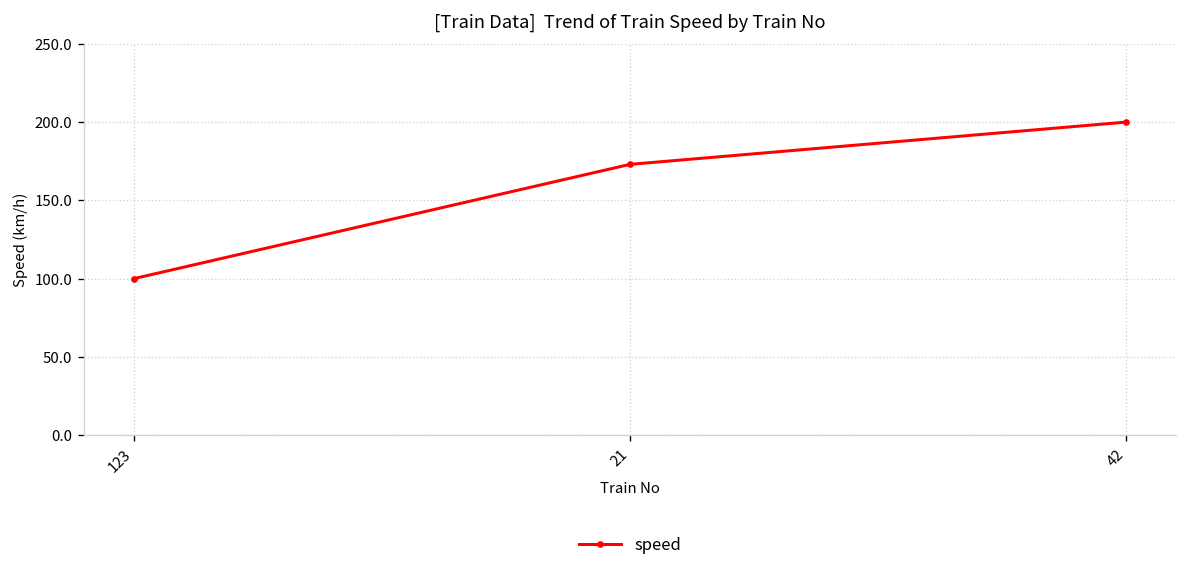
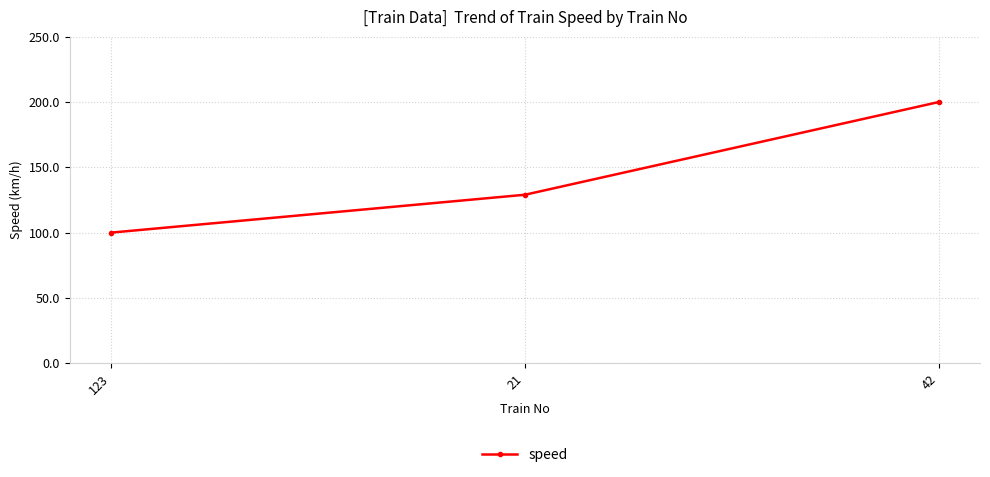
  {
    "123": 100,
-   "21": 173,
+   "21": 129,
    "42": 200
  }
